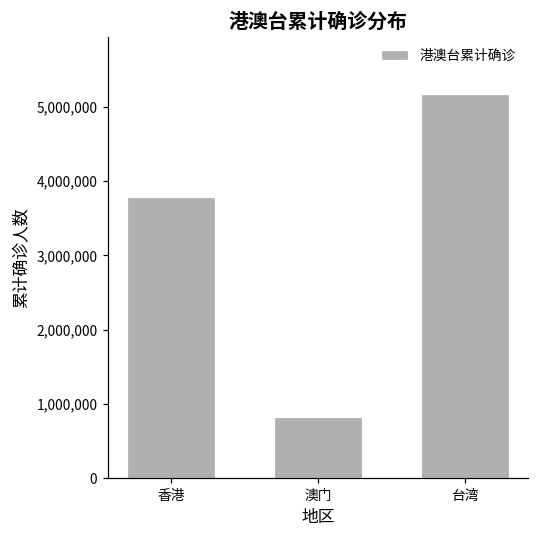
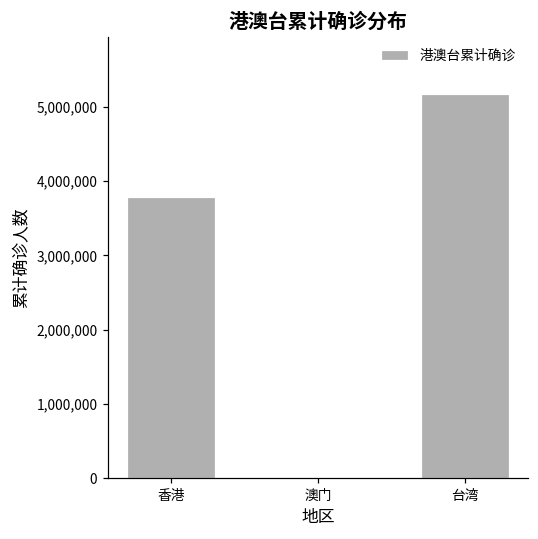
  {
    "香港": "3,800,000",
-   "澳门": "800,000",
+   "澳门": "0",
    "台湾": "5,200,000"
  }
